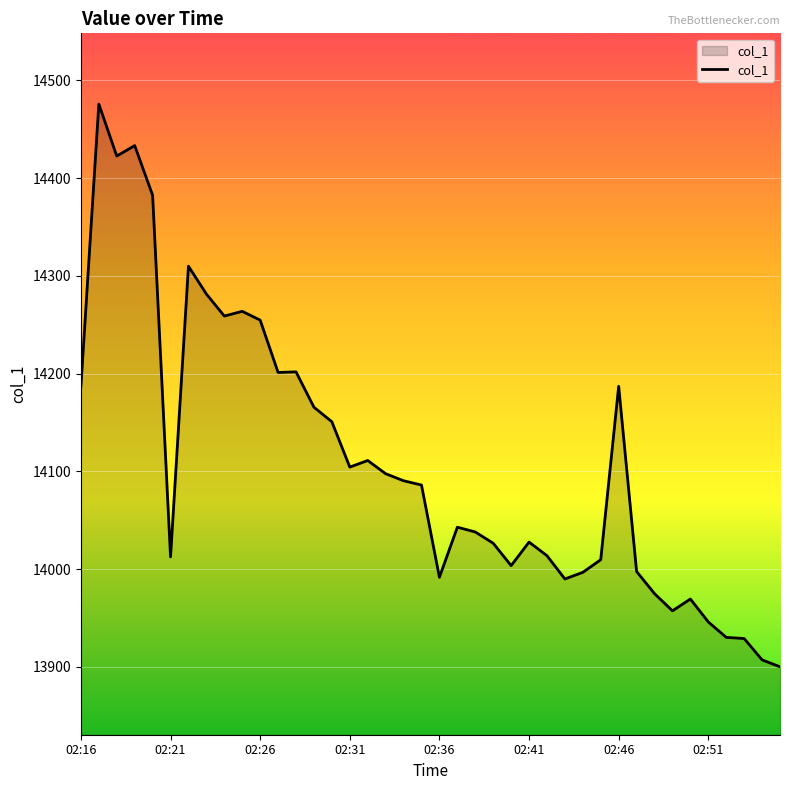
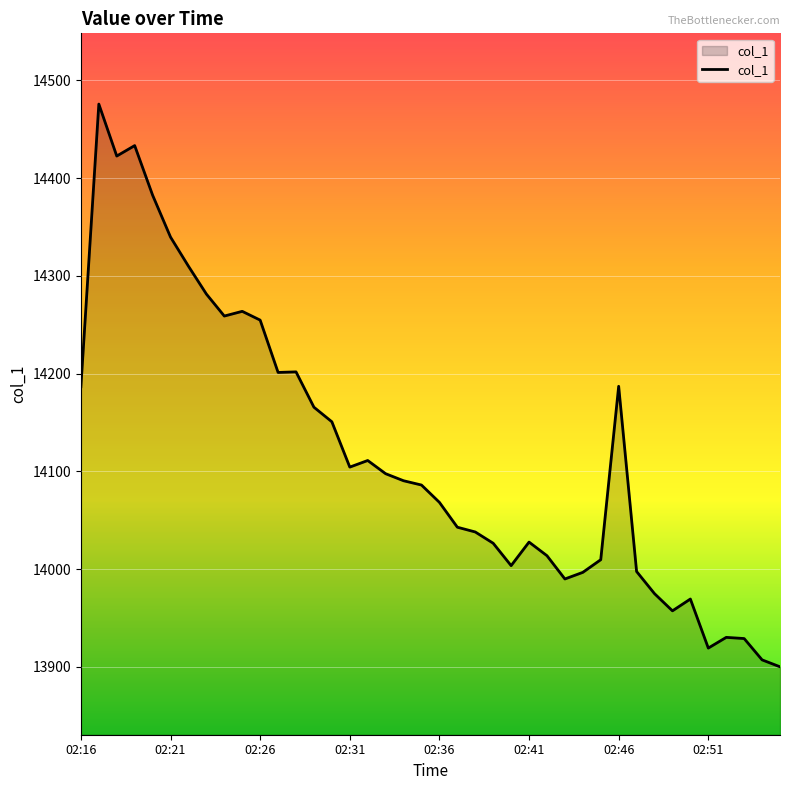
  {
    "02:16": 14190,
-   "02:21": 14010,
+   "02:21": 14340,
    "02:26": 14250,
    "02:31": 14100,
-   "02:36": 13990,
+   "02:36": 14070,
    "02:41": 14030,
    "02:46": 14190,
-   "02:51": 13950
+   "02:51": 13920
  }
